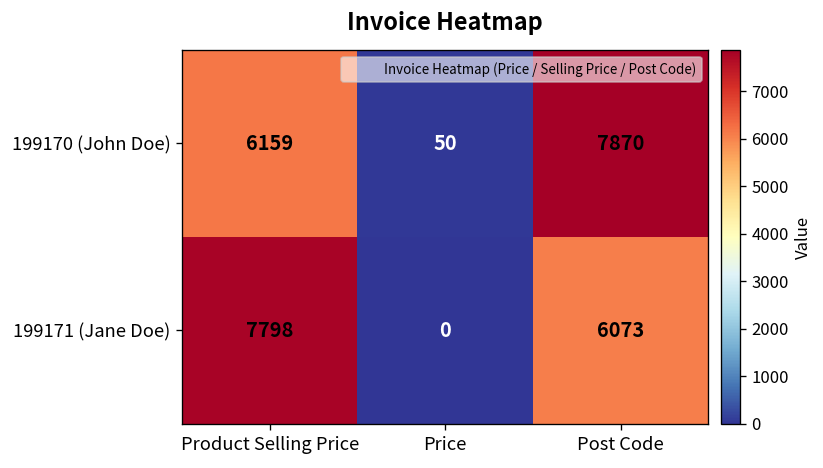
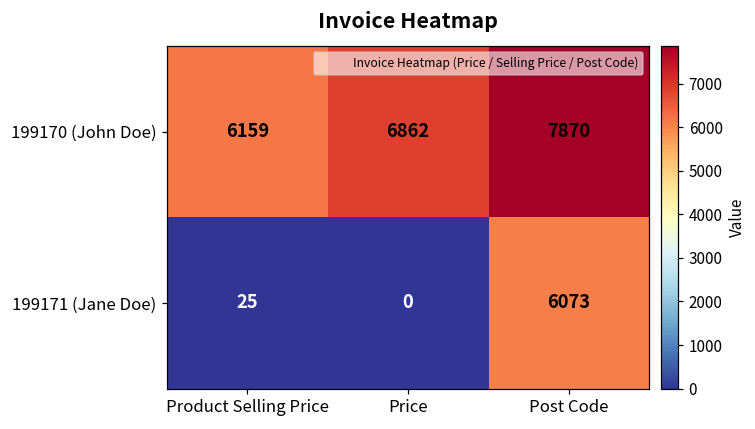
  {
    "199170 (John Doe)": {
      "Product Selling Price": 6159,
-     "Price": 50,
+     "Price": 6862,
      "Post Code": 7870
    },
    "199171 (Jane Doe)": {
-     "Product Selling Price": 7798,
+     "Product Selling Price": 25,
      "Price": 0,
      "Post Code": 6073
    }
  }
